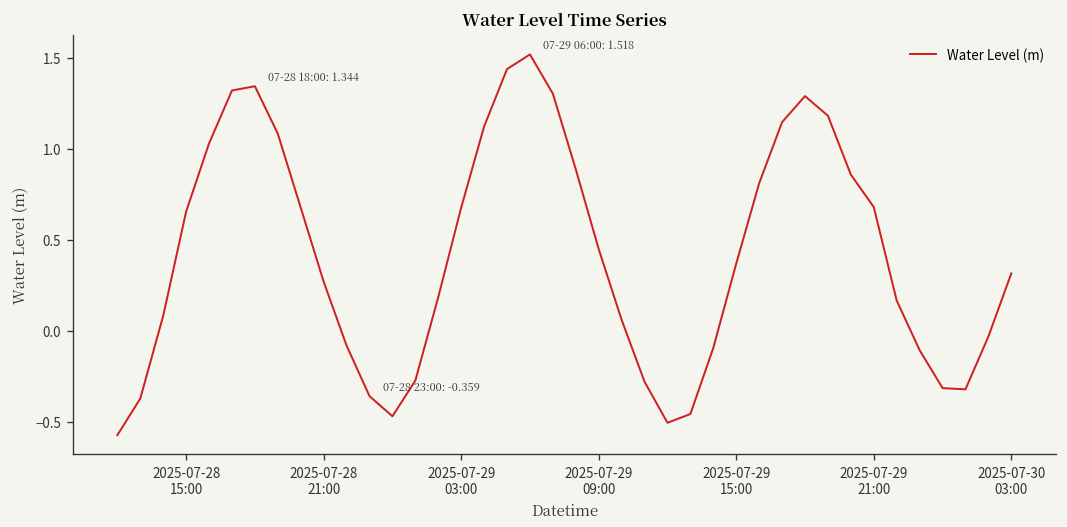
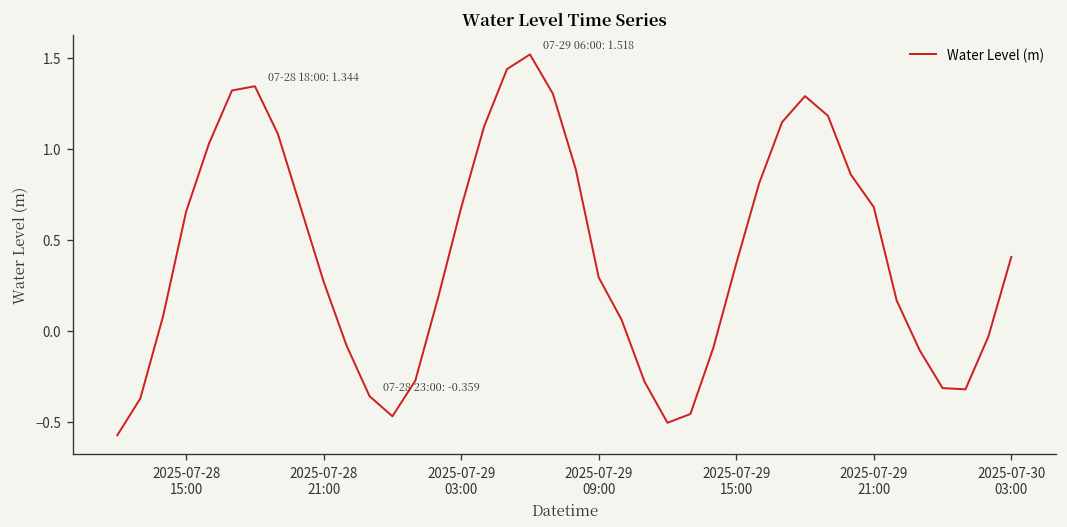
  {
    "2025-07-28 15:00": 0.66,
    "2025-07-28 21:00": 0.27,
    "2025-07-29 03:00": 0.68,
-   "2025-07-29 09:00": 0.45,
+   "2025-07-29 09:00": 0.29,
    "2025-07-29 15:00": 0.37,
    "2025-07-29 21:00": 0.68,
-   "2025-07-30 03:00": 0.32
+   "2025-07-30 03:00": 0.41
  }
